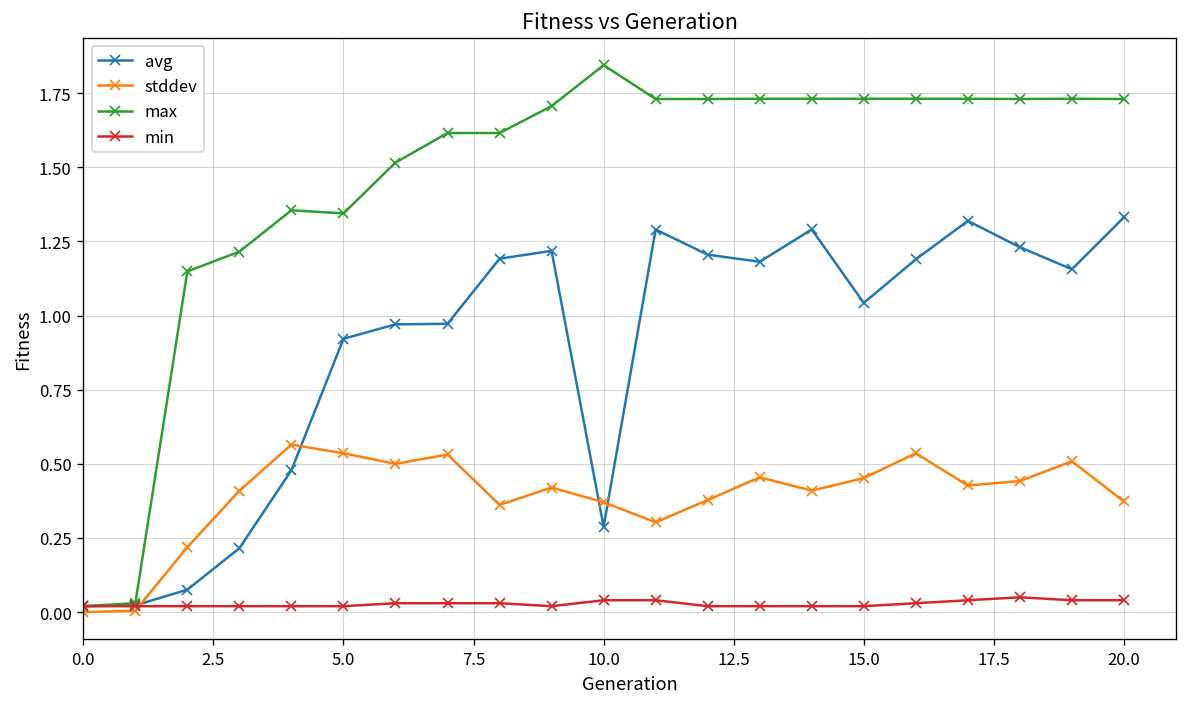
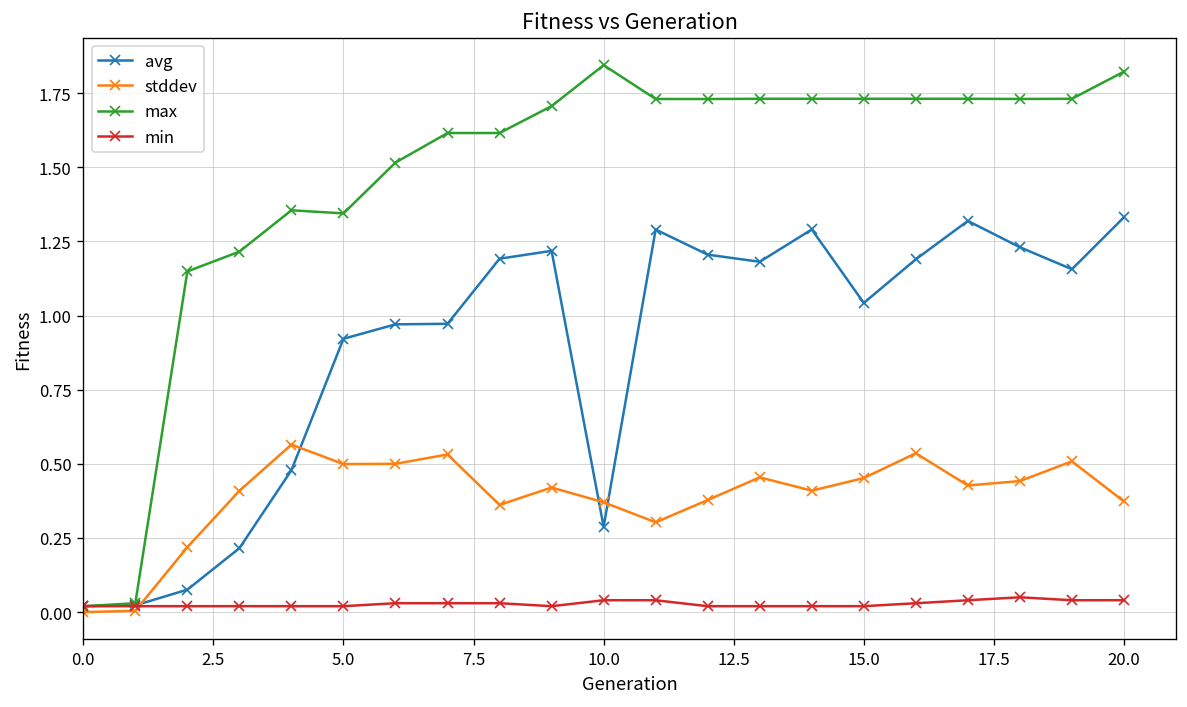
  {
    "avg": {
      "5.0": 0.92,
      "10.0": 0.29,
      "15.0": 1.04,
      "20.0": 1.33
    },
    "stddev": {
      "0.0": 0.00,
-     "5.0": 0.54,
+     "5.0": 0.50,
      "10.0": 0.37,
      "15.0": 0.45,
      "20.0": 0.37
    },
    "max": {
      "5.0": 1.34,
      "10.0": 1.84,
      "15.0": 1.73,
-     "20.0": 1.73
+     "20.0": 1.82
    },
    "min": {
      "5.0": 0.02,
      "10.0": 0.04,
      "15.0": 0.02,
      "20.0": 0.04
    }
  }
